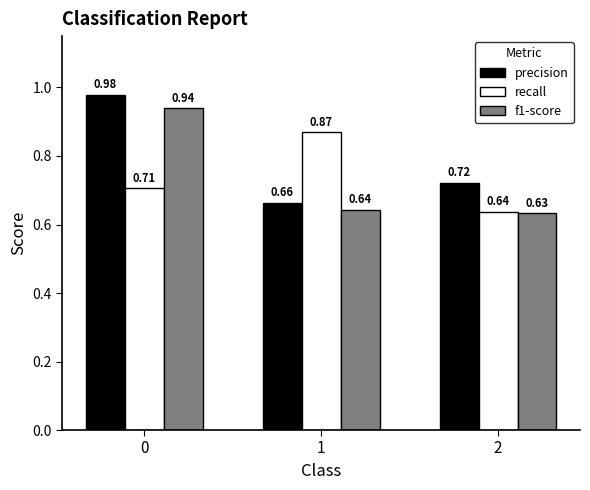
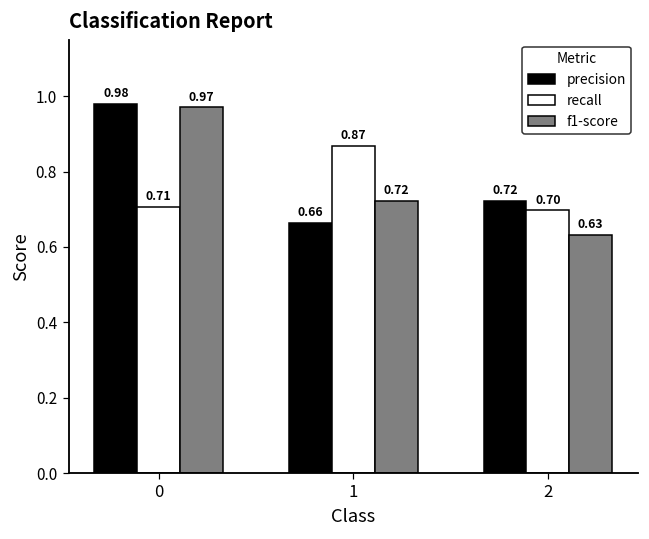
  {
    "precision": {
      "0": 0.98,
      "1": 0.66,
      "2": 0.72
    },
    "recall": {
      "0": 0.71,
      "1": 0.87,
-     "2": 0.64
+     "2": 0.70
    },
    "f1-score": {
-     "0": 0.94,
-     "1": 0.64,
+     "0": 0.97,
+     "1": 0.72,
      "2": 0.63
    }
  }
